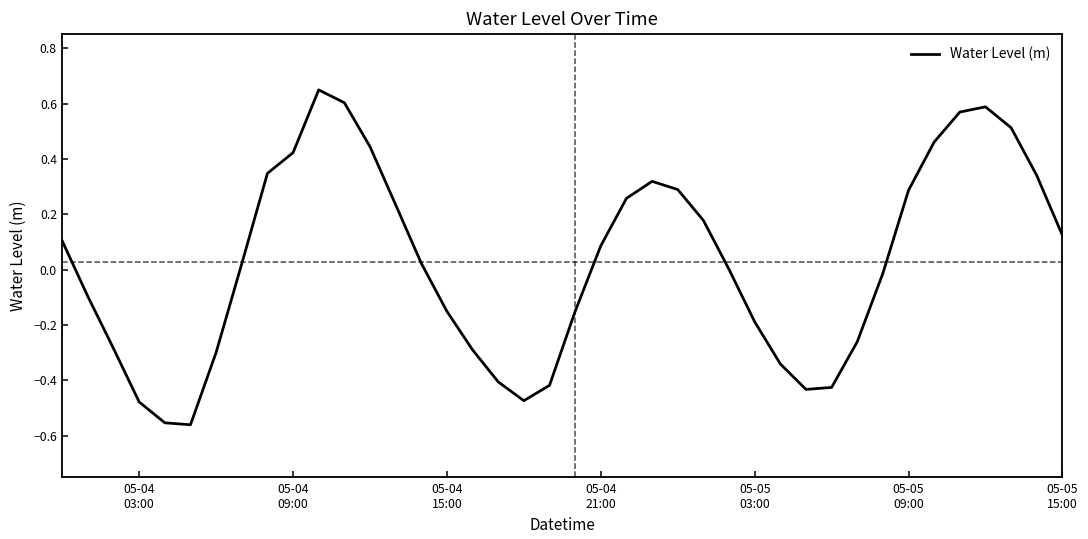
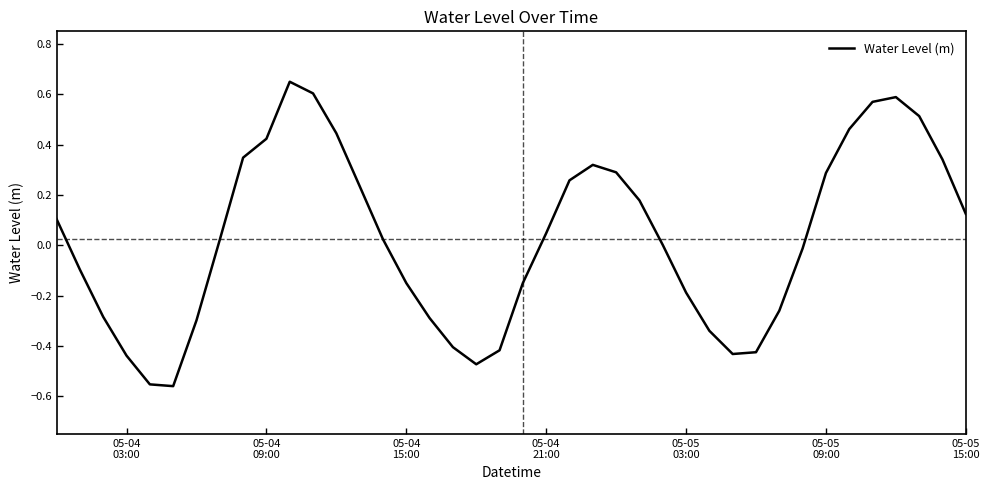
  {
-   "05-04 03:00": -0.48,
+   "05-04 03:00": -0.44,
    "05-04 09:00": 0.42,
    "05-04 15:00": -0.15,
-   "05-04 21:00": 0.09,
+   "05-04 21:00": 0.05,
    "05-05 03:00": -0.19,
    "05-05 09:00": 0.29,
    "05-05 15:00": 0.12
  }
